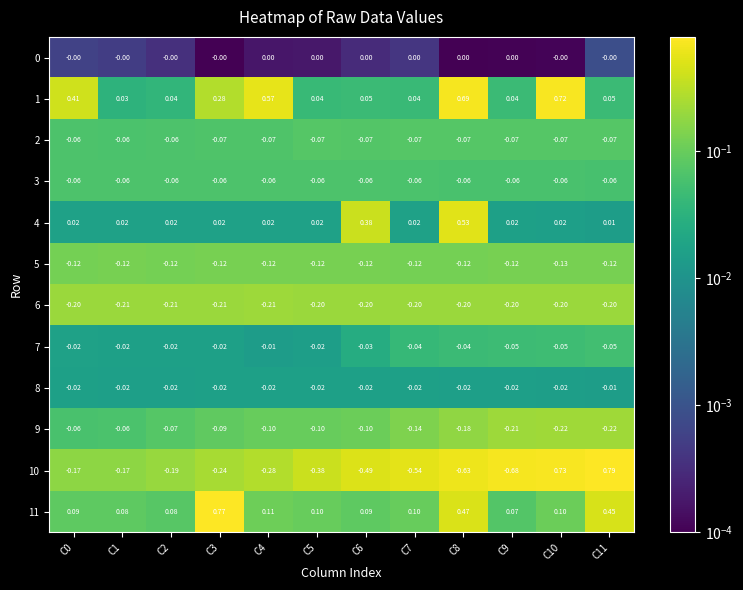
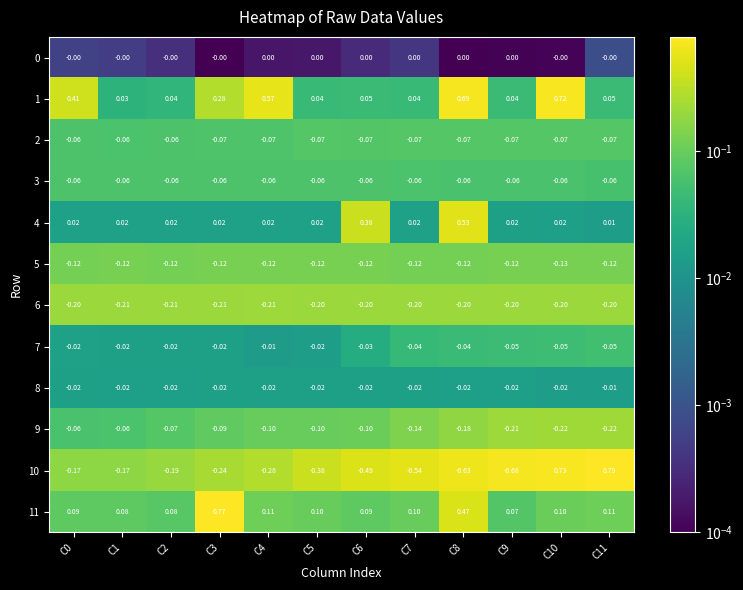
  {
    "0": {
      "C0": -0.00,
      "C1": -0.00,
      "C2": -0.00,
      "C3": -0.00,
      "C4": 0.00,
      "C5": 0.00,
      "C6": 0.00,
      "C7": 0.00,
      "C8": 0.00,
      "C9": 0.00,
      "C10": -0.00,
      "C11": -0.00
    },
    "1": {
      "C0": 0.41,
      "C1": 0.03,
      "C2": 0.04,
      "C3": 0.28,
      "C4": 0.57,
      "C5": 0.04,
      "C6": 0.05,
      "C7": 0.04,
      "C8": 0.69,
      "C9": 0.04,
      "C10": 0.72,
      "C11": 0.05
    },
    "2": {
      "C0": -0.06,
      "C1": -0.06,
      "C2": -0.06,
      "C3": -0.07,
      "C4": -0.07,
      "C5": -0.07,
      "C6": -0.07,
      "C7": -0.07,
      "C8": -0.07,
      "C9": -0.07,
      "C10": -0.07,
      "C11": -0.07
    },
    "3": {
      "C0": -0.06,
      "C1": -0.06,
      "C2": -0.06,
      "C3": -0.06,
      "C4": -0.06,
      "C5": -0.06,
      "C6": -0.06,
      "C7": -0.06,
      "C8": -0.06,
      "C9": -0.06,
      "C10": -0.06,
      "C11": -0.06
    },
    "4": {
      "C0": 0.02,
      "C1": 0.02,
      "C2": 0.02,
      "C3": 0.02,
      "C4": 0.02,
      "C5": 0.02,
      "C6": 0.38,
      "C7": 0.02,
      "C8": 0.53,
      "C9": 0.02,
      "C10": 0.02,
      "C11": 0.01
    },
    "5": {
      "C0": -0.12,
      "C1": -0.12,
      "C2": -0.12,
      "C3": -0.12,
      "C4": -0.12,
      "C5": -0.12,
      "C6": -0.12,
      "C7": -0.12,
      "C8": -0.12,
      "C9": -0.12,
      "C10": -0.13,
      "C11": -0.12
    },
    "6": {
      "C0": -0.20,
      "C1": -0.21,
      "C2": -0.21,
      "C3": -0.21,
      "C4": -0.21,
      "C5": -0.20,
      "C6": -0.20,
      "C7": -0.20,
      "C8": -0.20,
      "C9": -0.20,
      "C10": -0.20,
      "C11": -0.20
    },
    "7": {
      "C0": -0.02,
      "C1": -0.02,
      "C2": -0.02,
      "C3": -0.02,
      "C4": -0.01,
      "C5": -0.02,
      "C6": -0.03,
      "C7": -0.04,
      "C8": -0.04,
      "C9": -0.05,
      "C10": -0.05,
      "C11": -0.05
    },
    "8": {
      "C0": -0.02,
      "C1": -0.02,
      "C2": -0.02,
      "C3": -0.02,
      "C4": -0.02,
      "C5": -0.02,
      "C6": -0.02,
      "C7": -0.02,
      "C8": -0.02,
      "C9": -0.02,
      "C10": -0.02,
      "C11": -0.01
    },
    "9": {
      "C0": -0.06,
      "C1": -0.06,
      "C2": -0.07,
      "C3": -0.09,
      "C4": -0.10,
      "C5": -0.10,
      "C6": -0.10,
      "C7": -0.14,
      "C8": -0.18,
      "C9": -0.21,
      "C10": -0.22,
      "C11": -0.22
    },
    "10": {
      "C0": -0.17,
      "C1": -0.17,
      "C2": -0.19,
      "C3": -0.24,
      "C4": -0.28,
      "C5": -0.38,
      "C6": -0.49,
      "C7": -0.54,
      "C8": -0.63,
      "C9": -0.68,
      "C10": 0.73,
      "C11": 0.79
    },
    "11": {
      "C0": 0.09,
      "C1": 0.08,
      "C2": 0.08,
      "C3": 0.77,
      "C4": 0.11,
      "C5": 0.10,
      "C6": 0.09,
      "C7": 0.10,
      "C8": 0.47,
      "C9": 0.07,
      "C10": 0.10,
-     "C11": 0.45
+     "C11": 0.11
    }
  }
